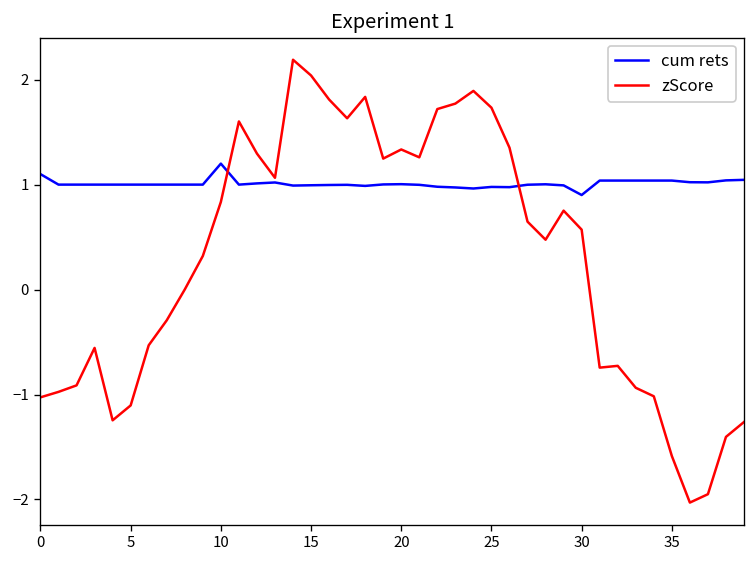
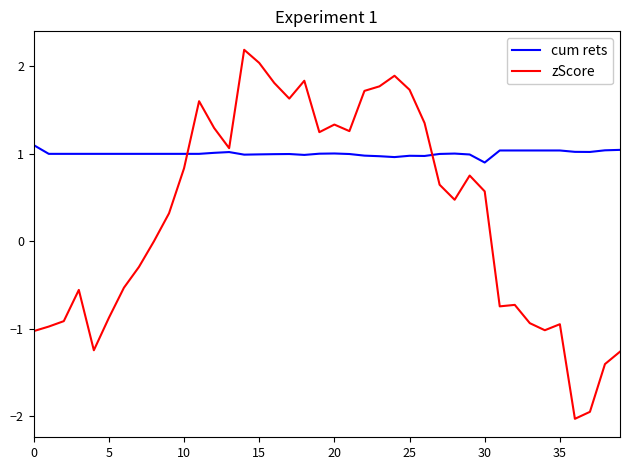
  {
    "cum rets": {
      "0": 1.1,
      "5": 1.0,
-     "10": 1.2,
+     "10": 1.0,
      "15": 1.0,
      "20": 1.0,
      "25": 1.0,
      "30": 0.9,
      "35": 1.0
    },
    "zScore": {
      "0": -1.0,
-     "5": -1.1,
+     "5": -0.9,
      "10": 0.8,
      "15": 2.0,
      "20": 1.3,
      "25": 1.7,
      "30": 0.6,
-     "35": -1.6
+     "35": -0.9
    }
  }
